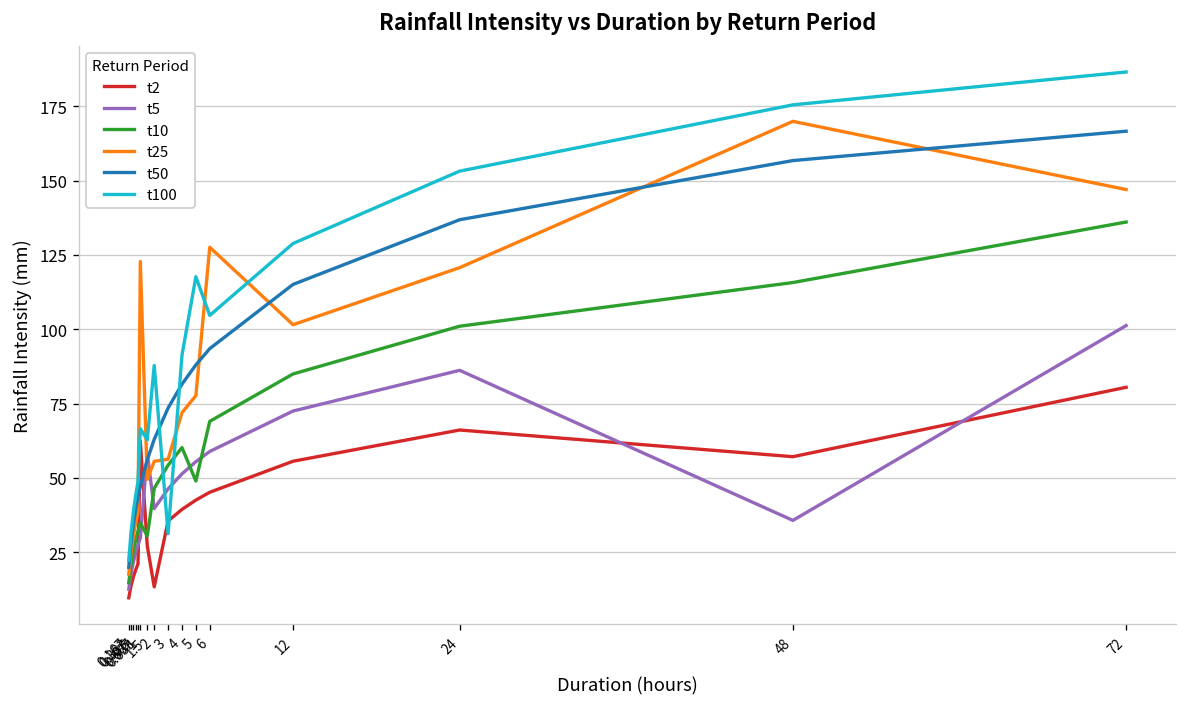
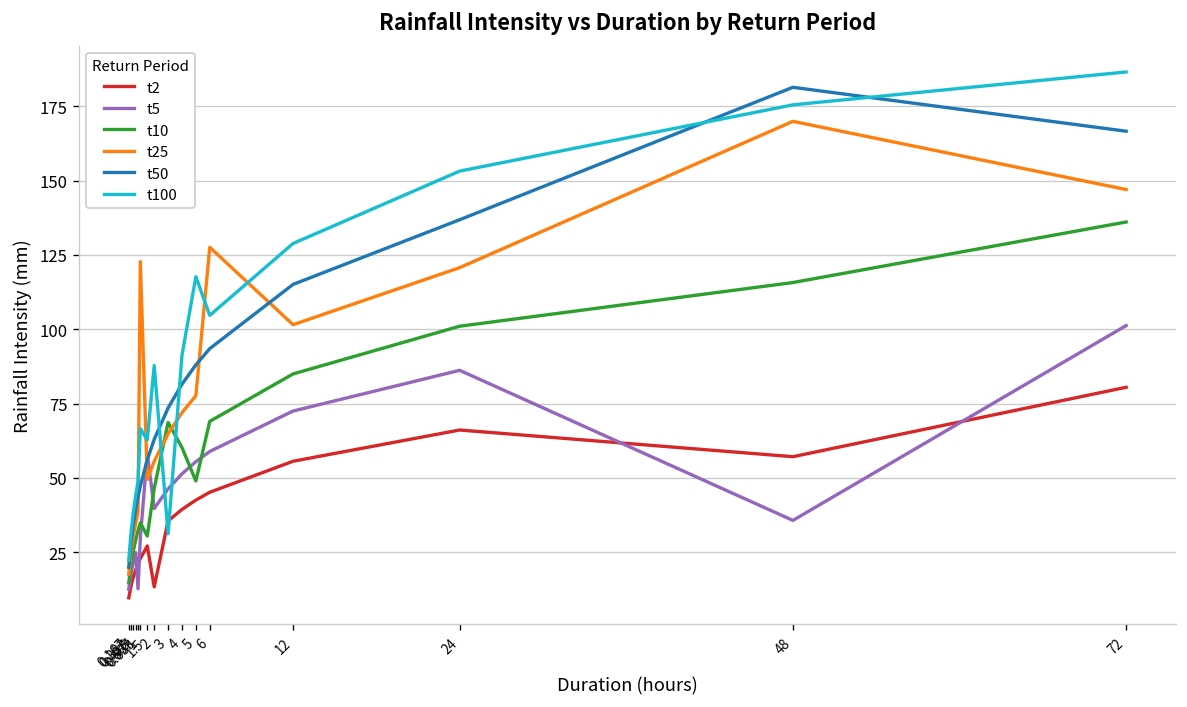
  {
    "t2": {
      "0.167": 10,
      "0.333": 14,
      "0.5": 17,
      "0.667": 19,
      "0.833": 21,
-     "1": 62,
+     "1": 23,
      "1.5": 27,
      "2": 13,
      "3": 35,
      "4": 39,
      "5": 42,
      "6": 45,
      "12": 56,
      "24": 66,
      "48": 57,
      "72": 80
    },
    "t5": {
      "0.167": 13,
      "0.5": 22,
-     "0.833": 27,
+     "0.833": 13,
      "1": 30,
      "1.5": 58,
      "2": 40,
      "3": 46,
      "4": 51,
      "5": 55,
      "6": 59,
      "12": 72,
      "24": 86,
      "48": 36,
      "72": 101
    },
    "t10": {
      "0.167": 15,
      "0.333": 21,
      "0.667": 29,
      "0.833": 32,
      "1": 35,
      "1.5": 30,
      "2": 46,
-     "3": 54,
+     "3": 69,
      "4": 60,
      "5": 49,
      "6": 69,
      "12": 85,
      "24": 101,
      "48": 116,
      "72": 136
    },
    "t25": {
      "0.5": 30,
      "0.833": 38,
      "1": 123,
      "1.5": 49,
      "2": 56,
-     "3": 56,
+     "3": 65,
      "4": 72,
      "5": 78,
      "6": 128,
      "12": 102,
      "24": 121,
      "48": 170,
      "72": 147
    },
    "t50": {
      "0.167": 20,
      "0.333": 28,
      "0.667": 39,
      "1": 47,
      "1.5": 56,
      "2": 63,
      "3": 73,
      "4": 82,
      "5": 88,
      "6": 93,
      "12": 115,
      "24": 137,
-     "48": 157,
+     "48": 181,
      "72": 167
    },
    "t100": {
      "0.167": 22,
      "0.333": 32,
      "0.5": 39,
      "0.833": 49,
      "1": 67,
      "1.5": 63,
      "2": 88,
      "3": 31,
      "4": 91,
      "5": 118,
      "6": 105,
      "12": 129,
      "24": 153,
      "48": 176,
      "72": 187
    }
  }
